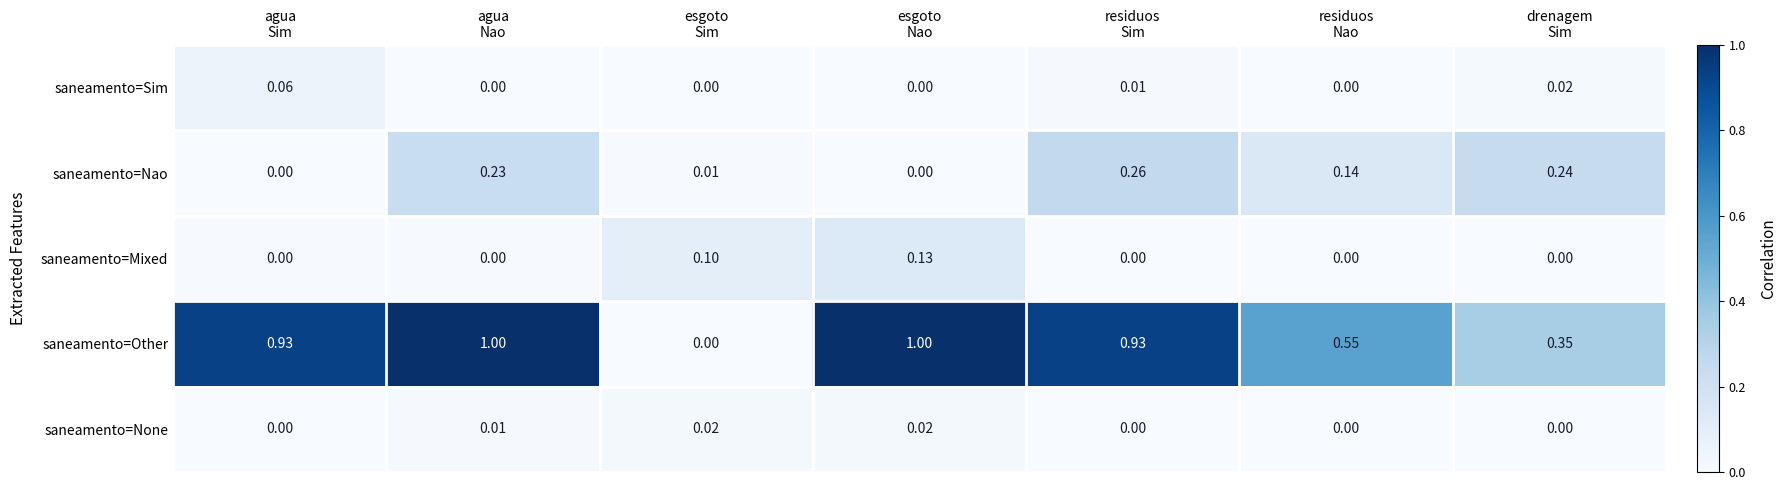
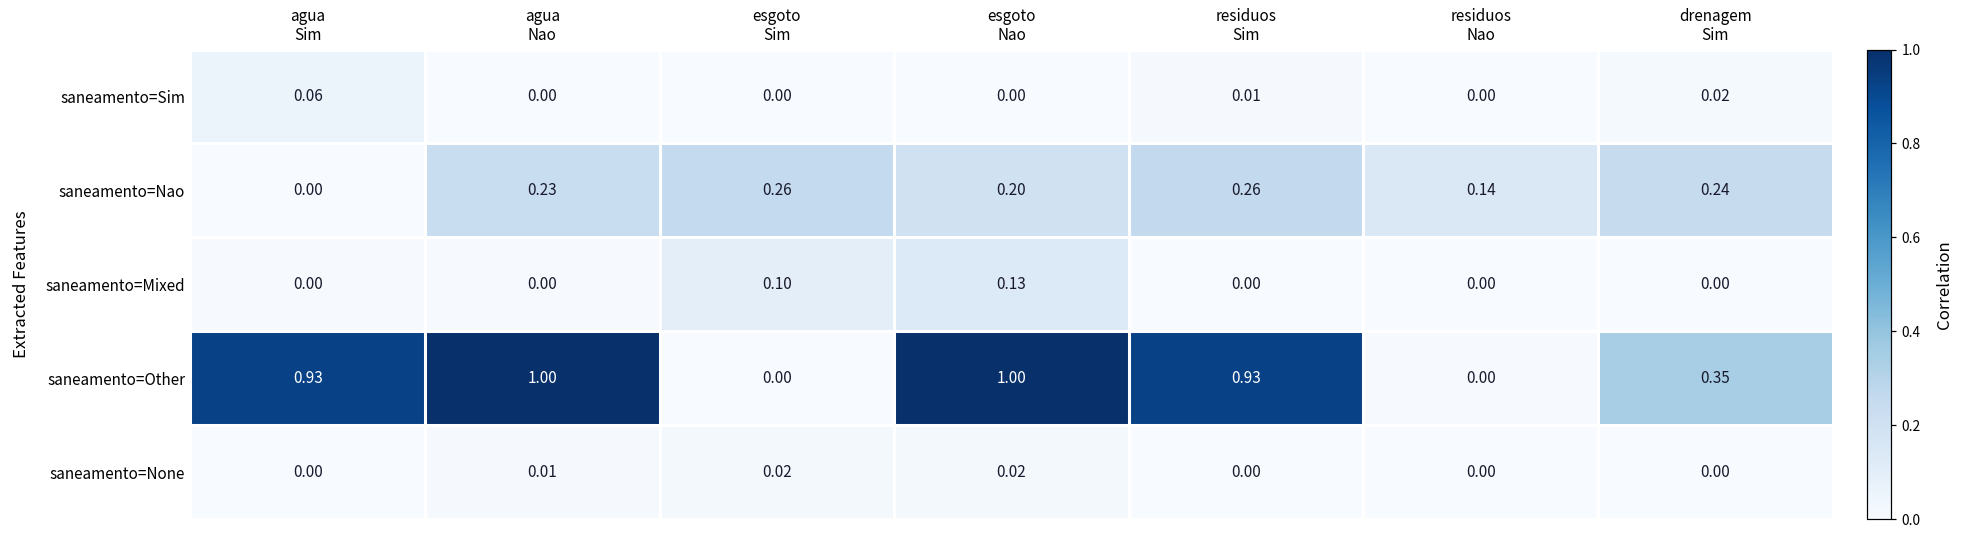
  {
    "saneamento=Sim": {
      "agua Sim": 0.06,
      "agua Nao": 0.00,
      "esgoto Sim": 0.00,
      "esgoto Nao": 0.00,
      "residuos Sim": 0.01,
      "residuos Nao": 0.00,
      "drenagem Sim": 0.02
    },
    "saneamento=Nao": {
      "agua Sim": 0.00,
      "agua Nao": 0.23,
-     "esgoto Sim": 0.01,
-     "esgoto Nao": 0.00,
+     "esgoto Sim": 0.26,
+     "esgoto Nao": 0.20,
      "residuos Sim": 0.26,
      "residuos Nao": 0.14,
      "drenagem Sim": 0.24
    },
    "saneamento=Mixed": {
      "agua Sim": 0.00,
      "agua Nao": 0.00,
      "esgoto Sim": 0.10,
      "esgoto Nao": 0.13,
      "residuos Sim": 0.00,
      "residuos Nao": 0.00,
      "drenagem Sim": 0.00
    },
    "saneamento=Other": {
      "agua Sim": 0.93,
      "agua Nao": 1.00,
      "esgoto Sim": 0.00,
      "esgoto Nao": 1.00,
      "residuos Sim": 0.93,
-     "residuos Nao": 0.55,
+     "residuos Nao": 0.00,
      "drenagem Sim": 0.35
    },
    "saneamento=None": {
      "agua Sim": 0.00,
      "agua Nao": 0.01,
      "esgoto Sim": 0.02,
      "esgoto Nao": 0.02,
      "residuos Sim": 0.00,
      "residuos Nao": 0.00,
      "drenagem Sim": 0.00
    }
  }
